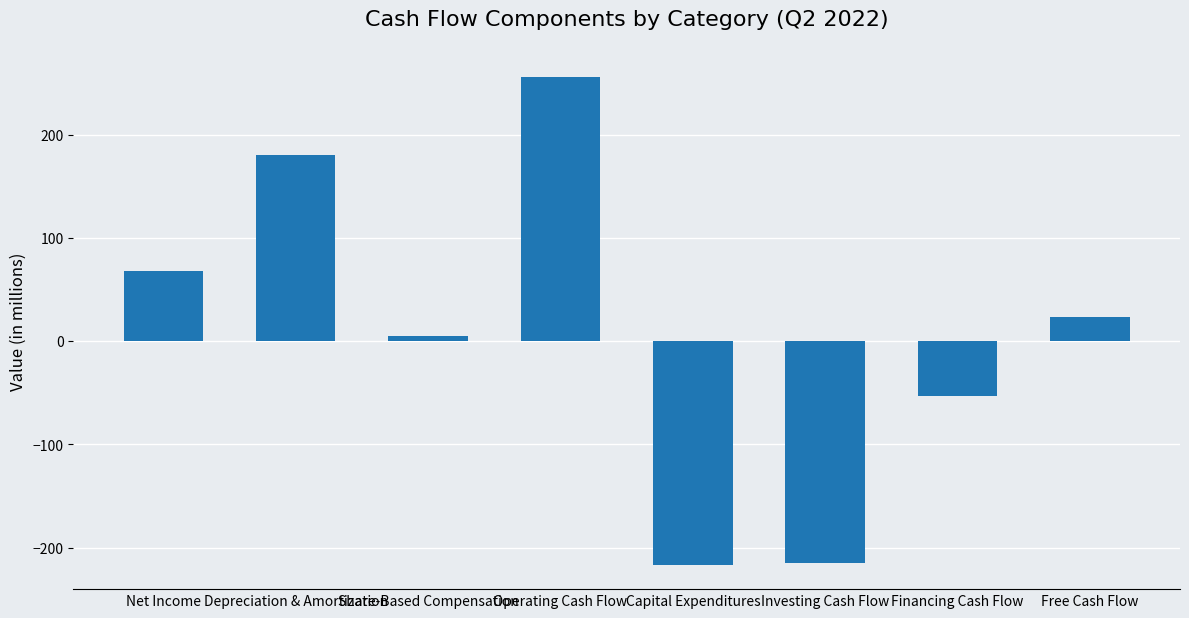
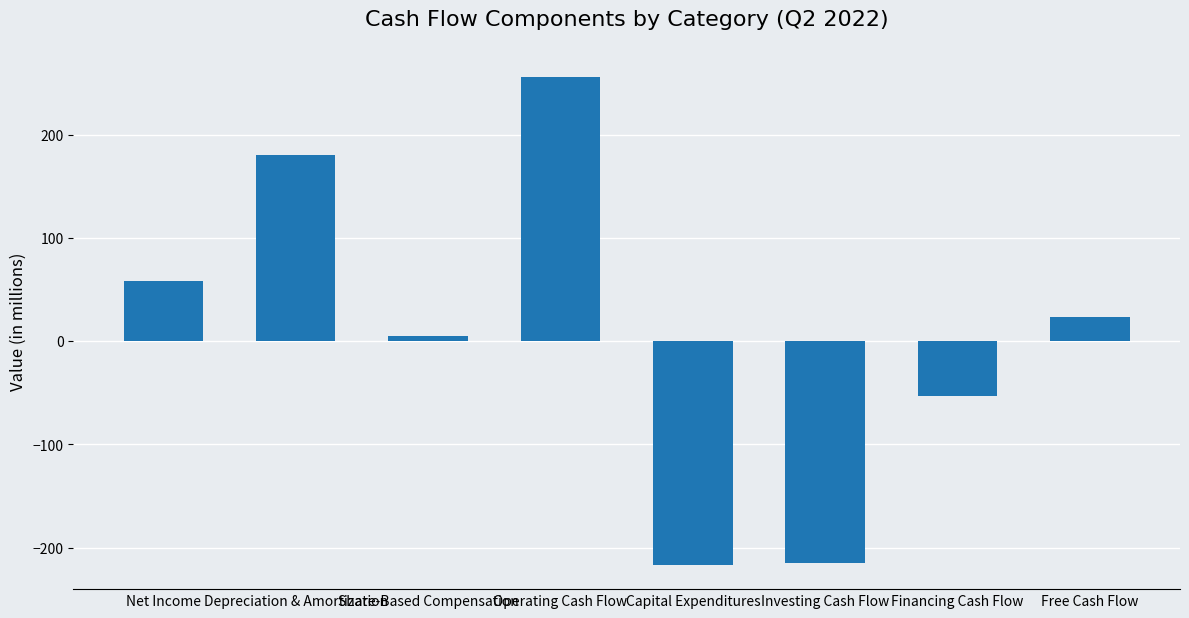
  {
-   "Net Income": 68,
+   "Net Income": 58,
    "Capital Expenditures": -217,
    "Investing Cash Flow": -215,
    "Financing Cash Flow": -54,
    "Free Cash Flow": 23
  }
